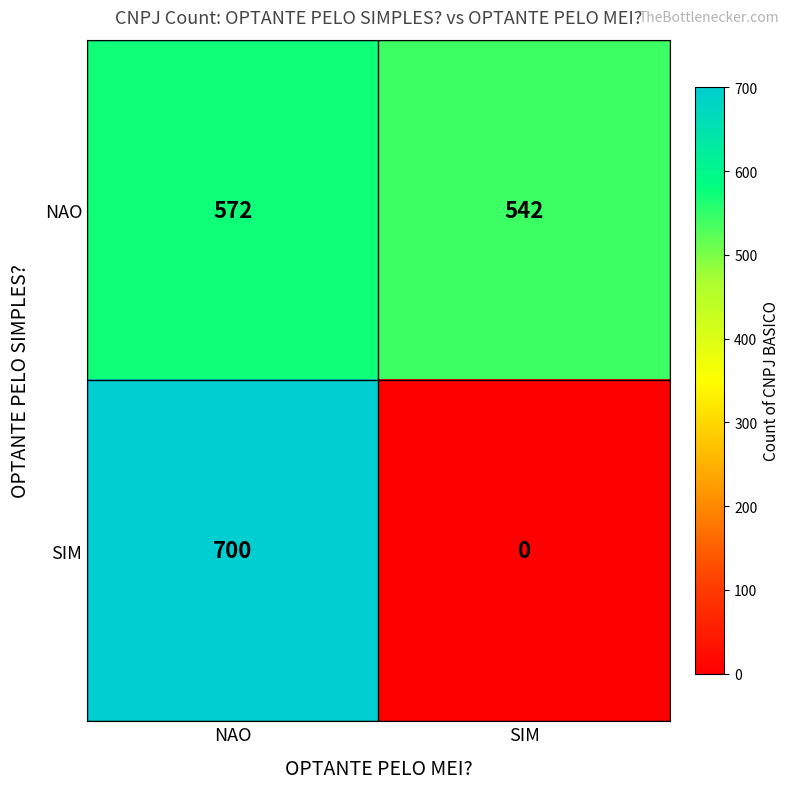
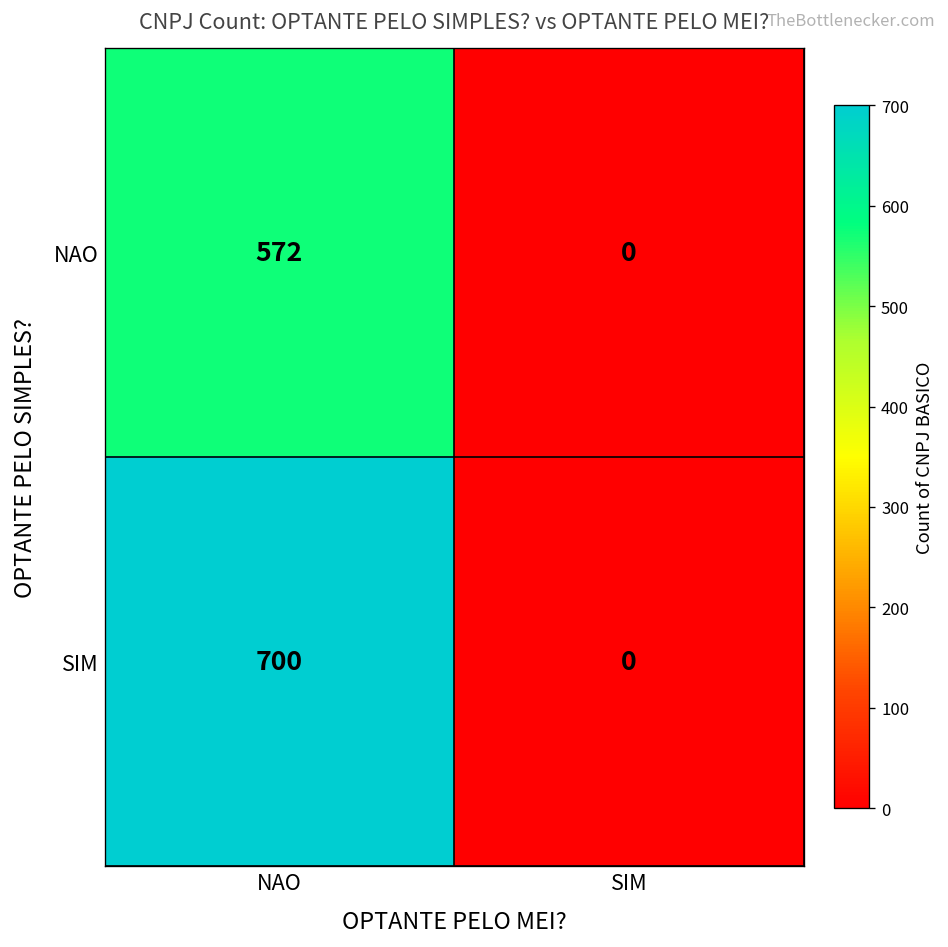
  {
    "NAO": {
      "NAO": 572,
-     "SIM": 542
+     "SIM": 0
    },
    "SIM": {
      "NAO": 700,
      "SIM": 0
    }
  }
